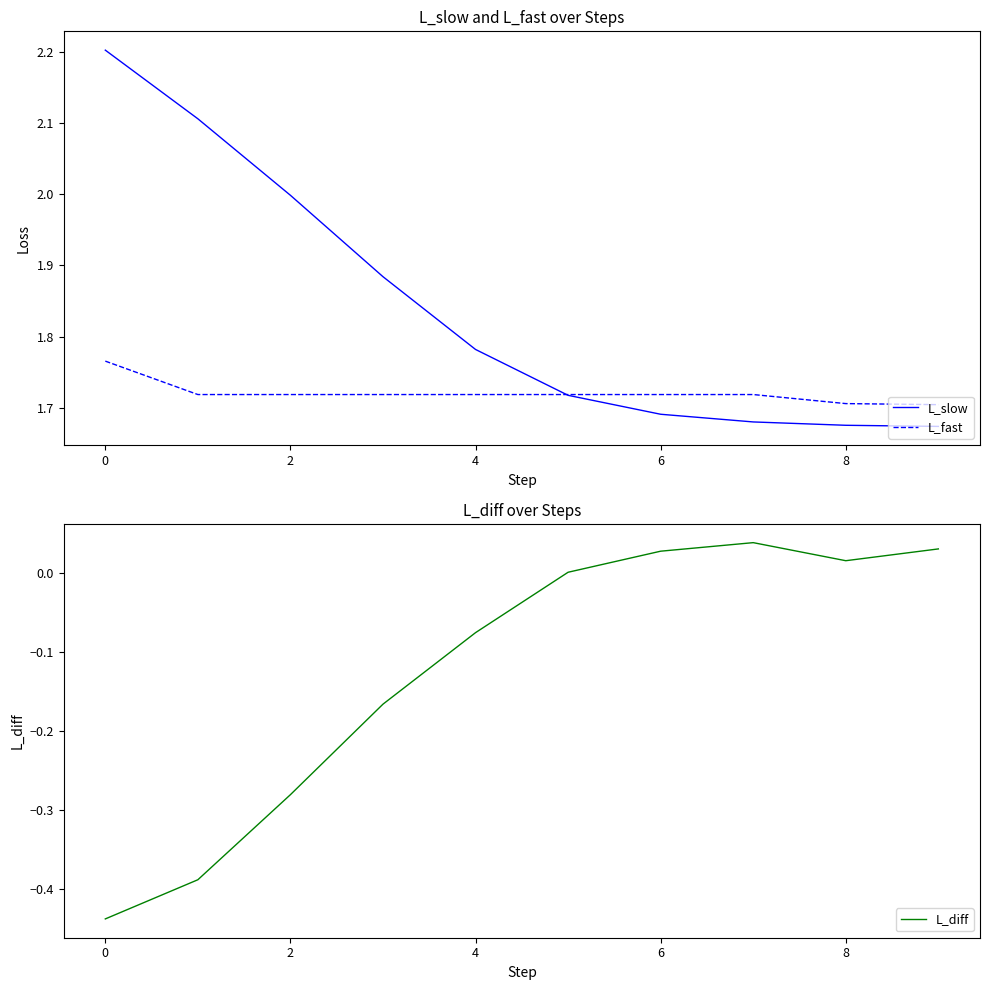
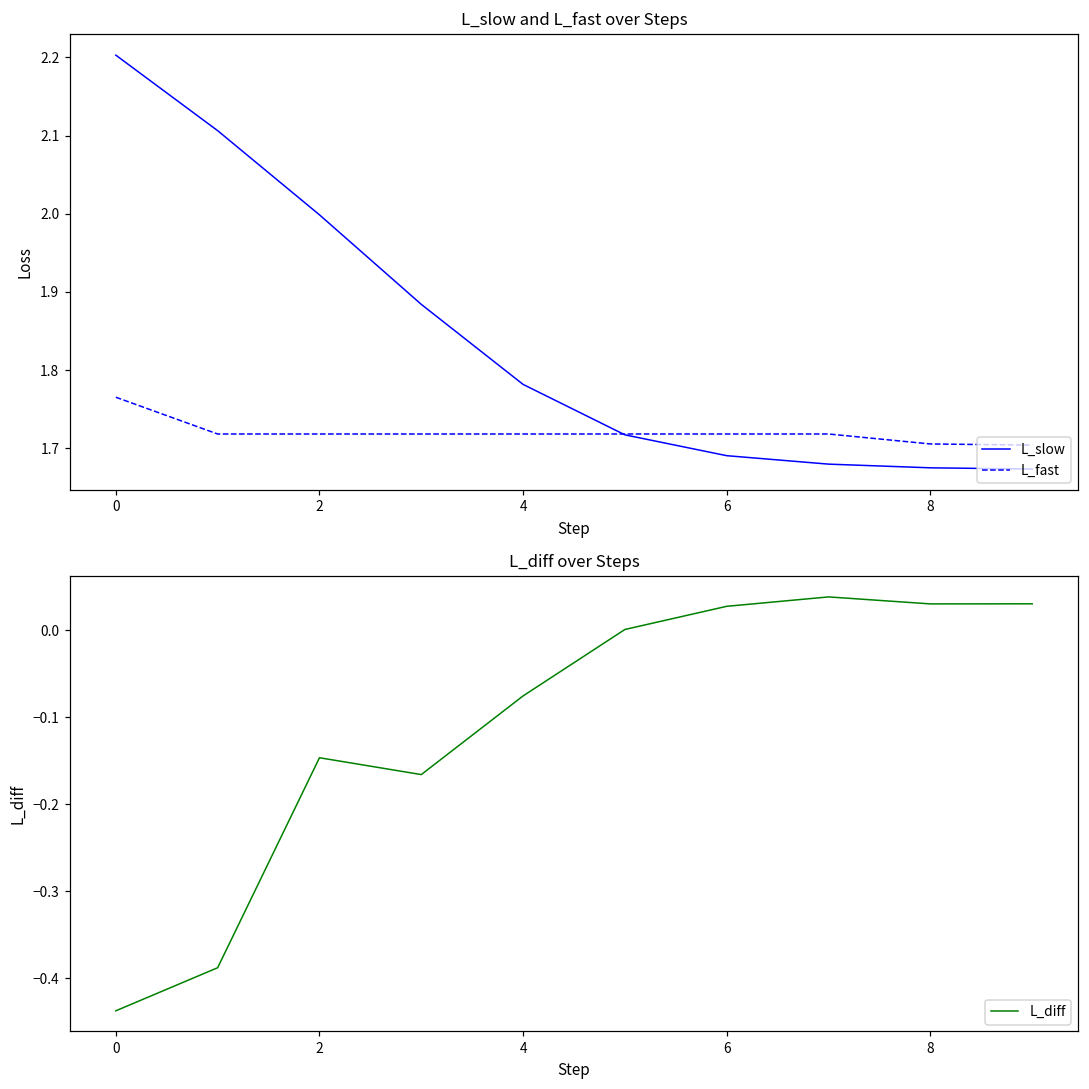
  {
    "L_diff over Steps": {
      "0": -0.44,
-     "2": -0.28,
+     "2": -0.15,
      "4": -0.08,
      "6": 0.03,
-     "8": 0.02
+     "8": 0.03
    }
  }
